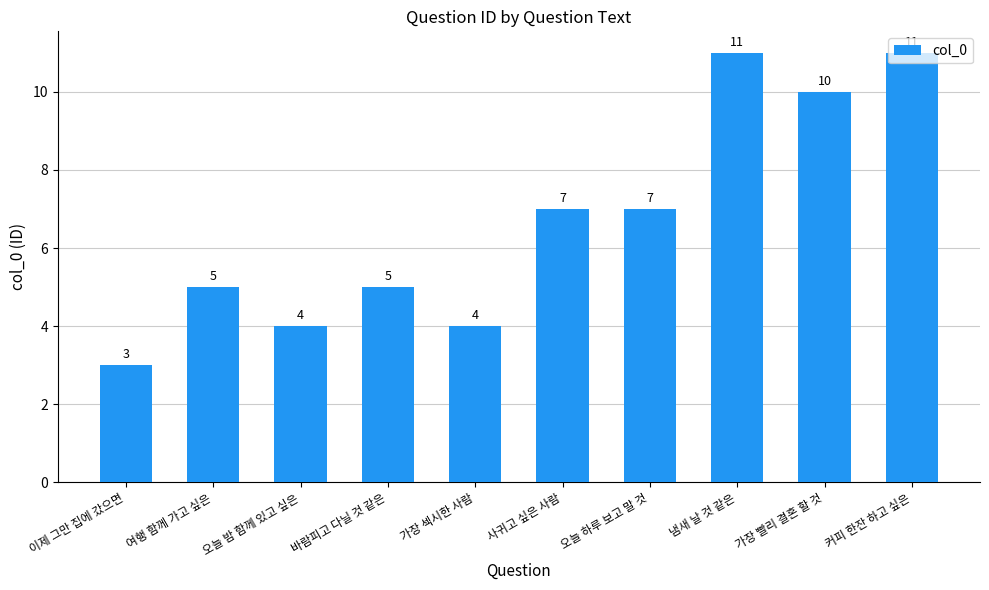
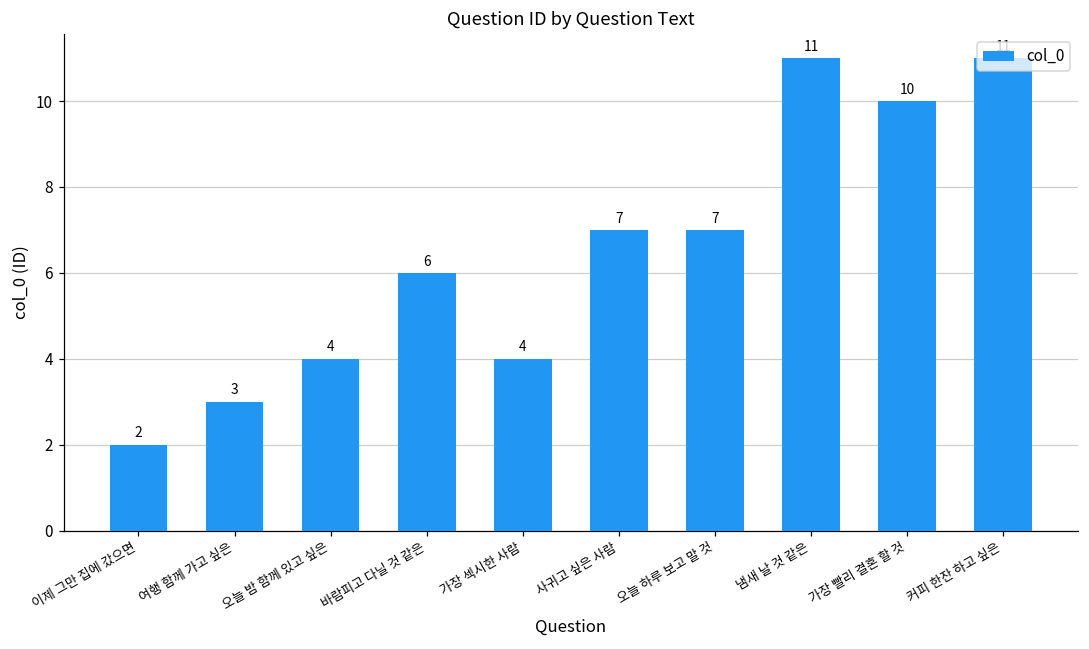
  {
-   "이제 그만 집에 갔으면": 3,
-   "여행 함께 가고 싶은": 5,
+   "이제 그만 집에 갔으면": 2,
+   "여행 함께 가고 싶은": 3,
    "오늘 밤 함께 있고 싶은": 4,
-   "바람피고 다닐 것 같은": 5,
+   "바람피고 다닐 것 같은": 6,
    "가장 섹시한 사람": 4,
    "사귀고 싶은 사람": 7,
    "오늘 하루 보고 말 것": 7,
    "냄새 날 것 같은": 11,
    "가장 빨리 결혼 할 것": 10
  }
